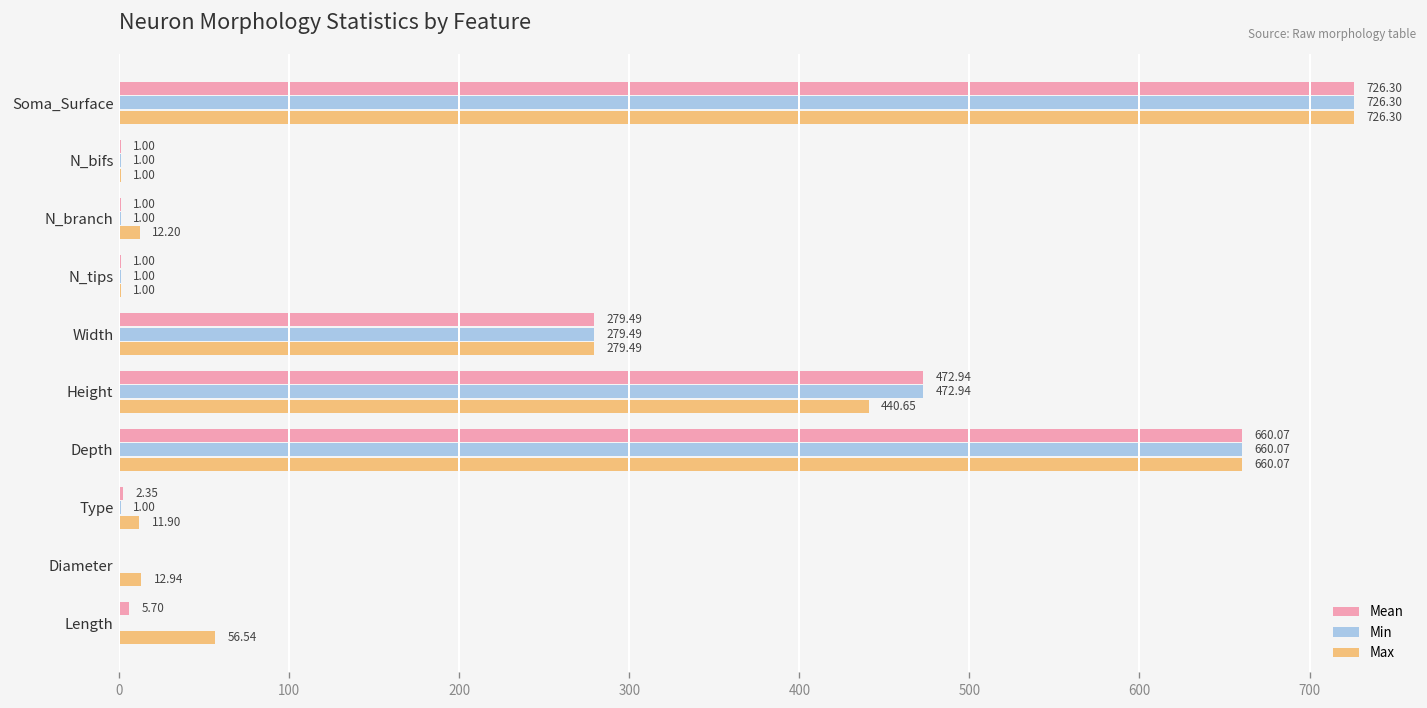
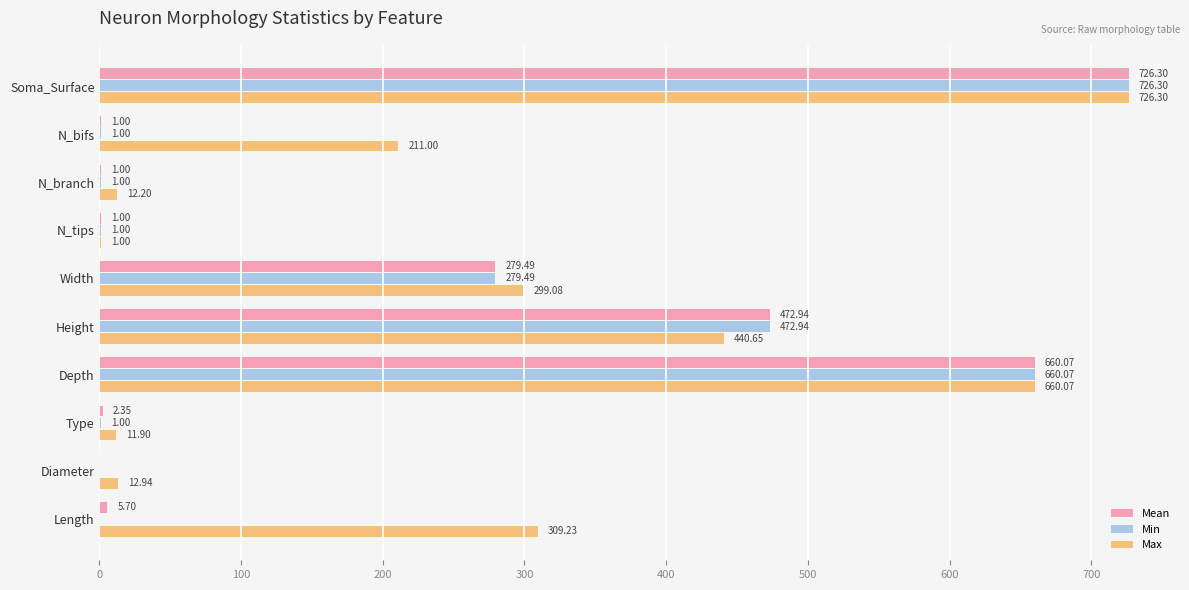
  {
    "Mean": {
      "Soma_Surface": 726.30,
      "N_bifs": 1.00,
      "N_branch": 1.00,
      "N_tips": 1.00,
      "Width": 279.49,
      "Height": 472.94,
      "Depth": 660.07,
      "Type": 2.35,
      "Length": 5.70
    },
    "Min": {
      "Soma_Surface": 726.30,
      "N_bifs": 1.00,
      "N_branch": 1.00,
      "N_tips": 1.00,
      "Width": 279.49,
      "Height": 472.94,
      "Depth": 660.07,
      "Type": 1.00
    },
    "Max": {
      "Soma_Surface": 726.30,
-     "N_bifs": 1.00,
+     "N_bifs": 211.00,
      "N_branch": 12.20,
      "N_tips": 1.00,
-     "Width": 279.49,
+     "Width": 299.08,
      "Height": 440.65,
      "Depth": 660.07,
      "Type": 11.90,
      "Diameter": 12.94,
-     "Length": 56.54
+     "Length": 309.23
    }
  }
